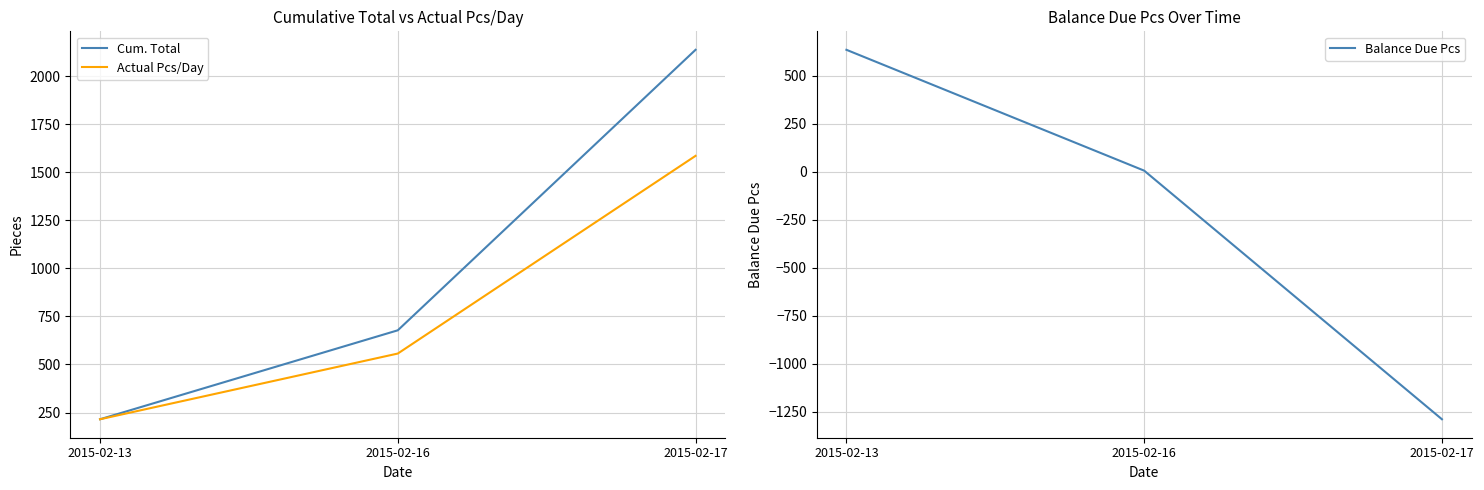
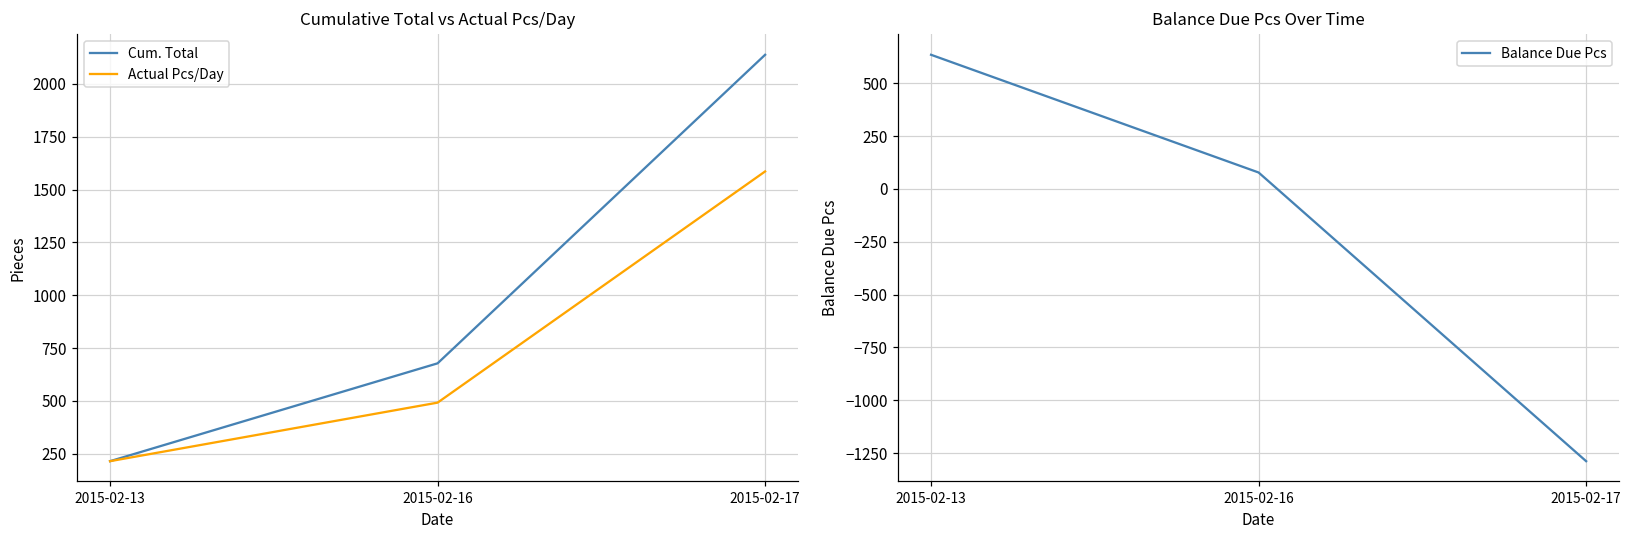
  {
    "Cumulative Total vs Actual Pcs/Day": {
      "Cum. Total": {
        "2015-02-16": 680,
        "2015-02-17": 2140
      },
      "Actual Pcs/Day": {
-       "2015-02-16": 560,
+       "2015-02-16": 490,
        "2015-02-17": 1590
      }
    },
    "Balance Due Pcs Over Time": {
      "2015-02-13": 640,
-     "2015-02-16": 10,
+     "2015-02-16": 80,
      "2015-02-17": -1290
    }
  }
